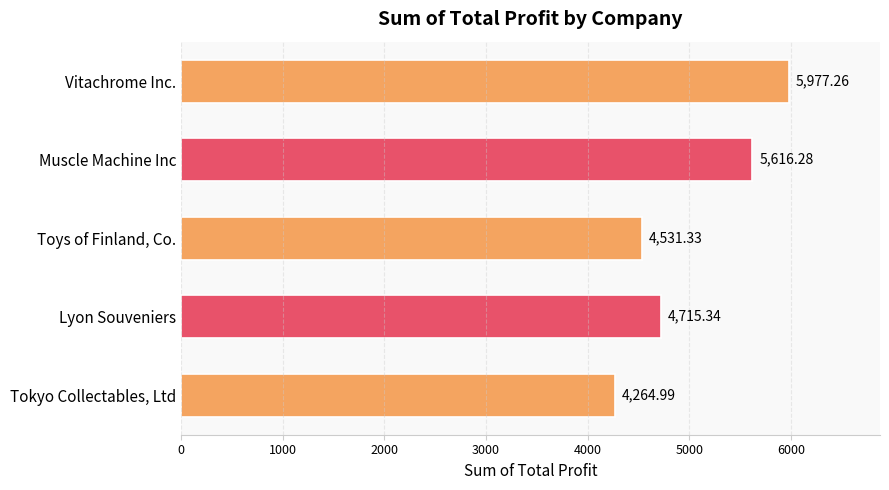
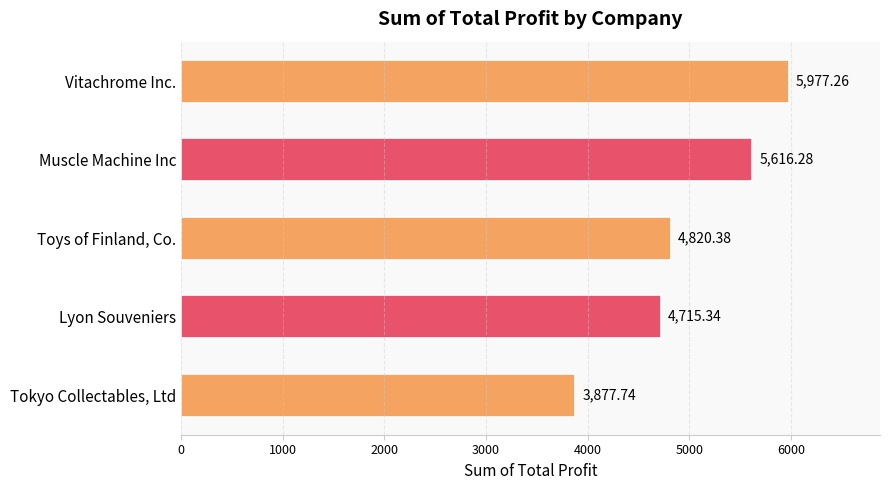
  {
    "Vitachrome Inc.": "5,977.26",
    "Muscle Machine Inc": "5,616.28",
-   "Toys of Finland, Co.": "4,531.33",
+   "Toys of Finland, Co.": "4,820.38",
    "Lyon Souveniers": "4,715.34",
-   "Tokyo Collectables, Ltd": "4,264.99"
+   "Tokyo Collectables, Ltd": "3,877.74"
  }
